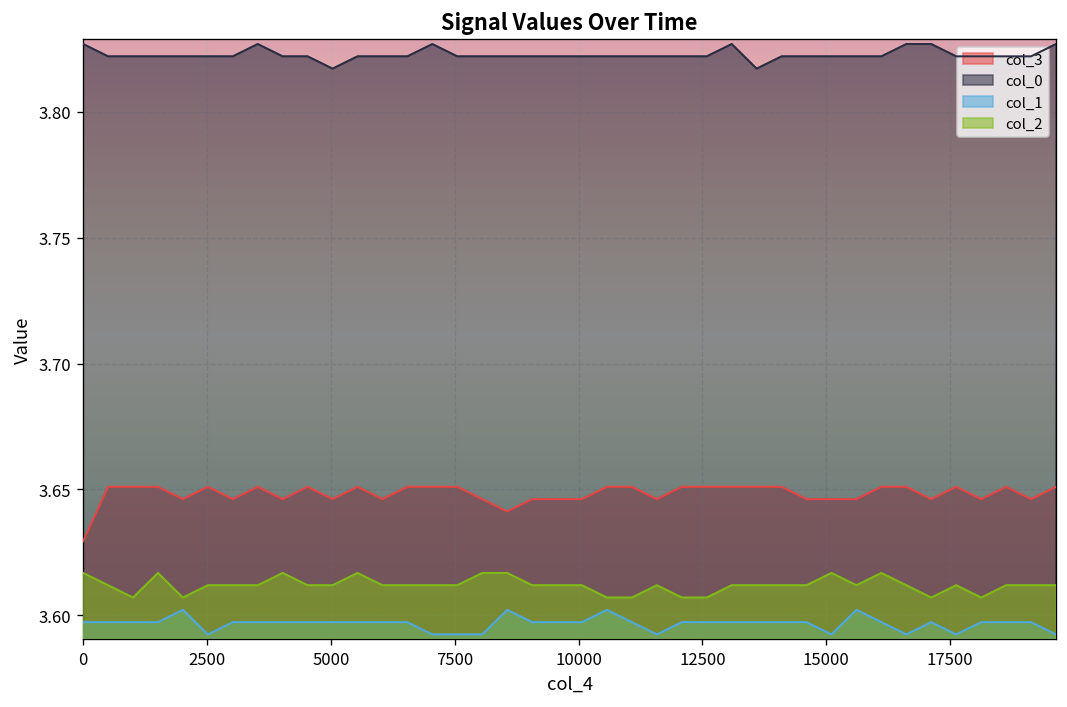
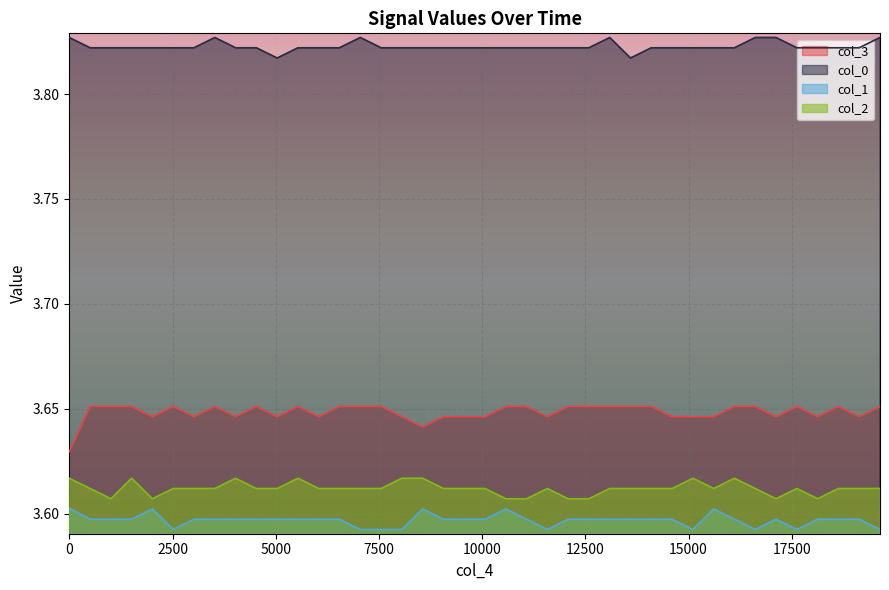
  {
    "col_3": {
      "0": 3.629
    },
    "col_0": {
      "0": 3.827
    },
    "col_1": {
-     "0": 3.597
+     "0": 3.603
    },
    "col_2": {
      "0": 3.617
    }
  }
